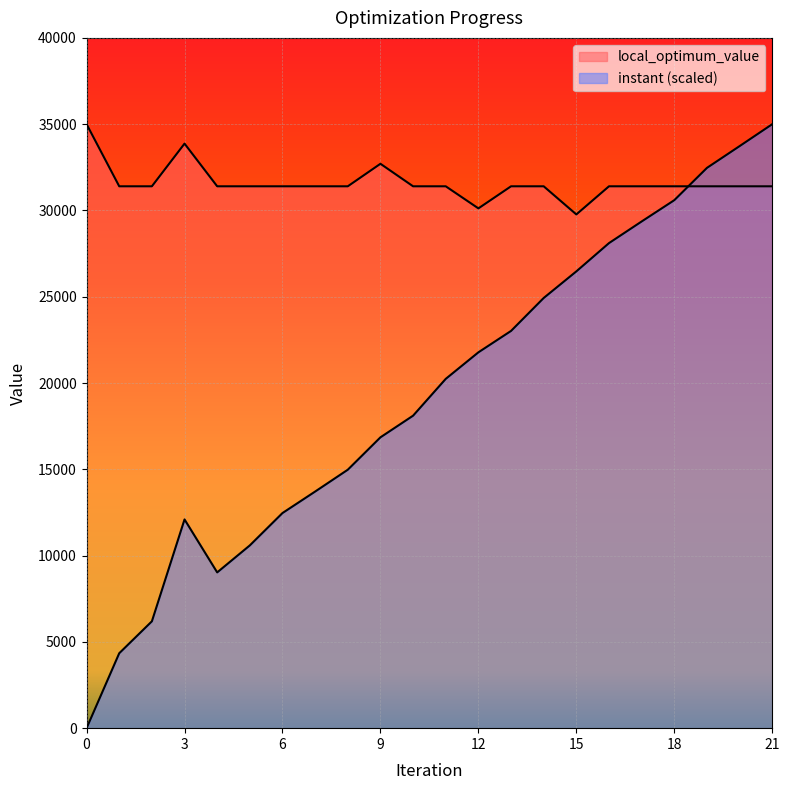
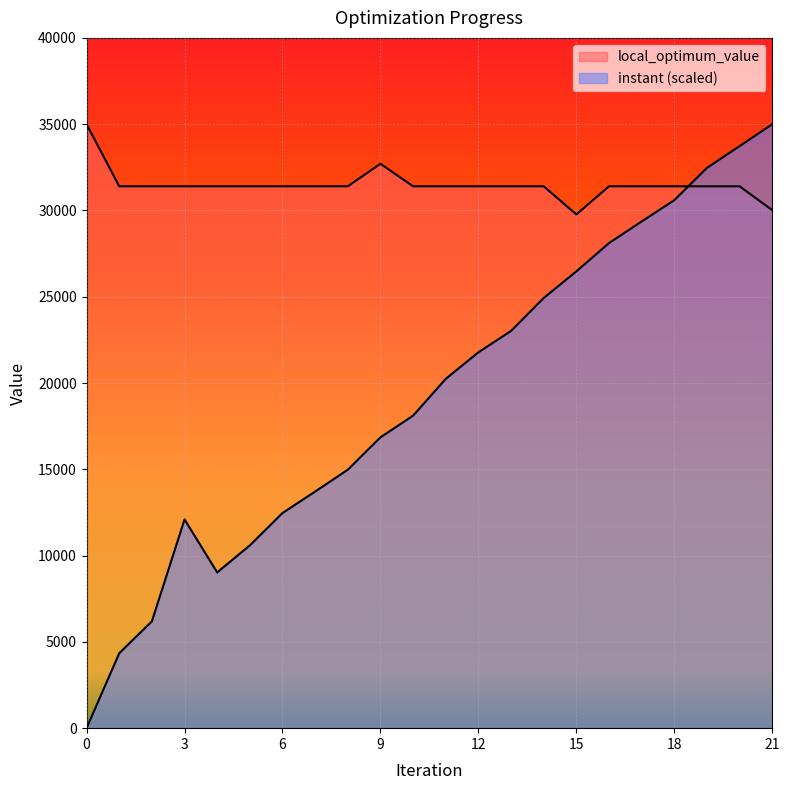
  {
    "local_optimum_value": {
      "0": 35000,
-     "3": 33900,
+     "3": 31400,
      "6": 31400,
      "9": 32700,
-     "12": 30100,
+     "12": 31400,
      "15": 29800,
      "18": 31400,
-     "21": 31400
+     "21": 30000
    },
    "instant (scaled)": {
      "0": 0,
      "3": 12100,
      "6": 12500,
      "9": 16900,
      "12": 21800,
      "15": 26500,
      "18": 30600,
      "21": 35000
    }
  }
